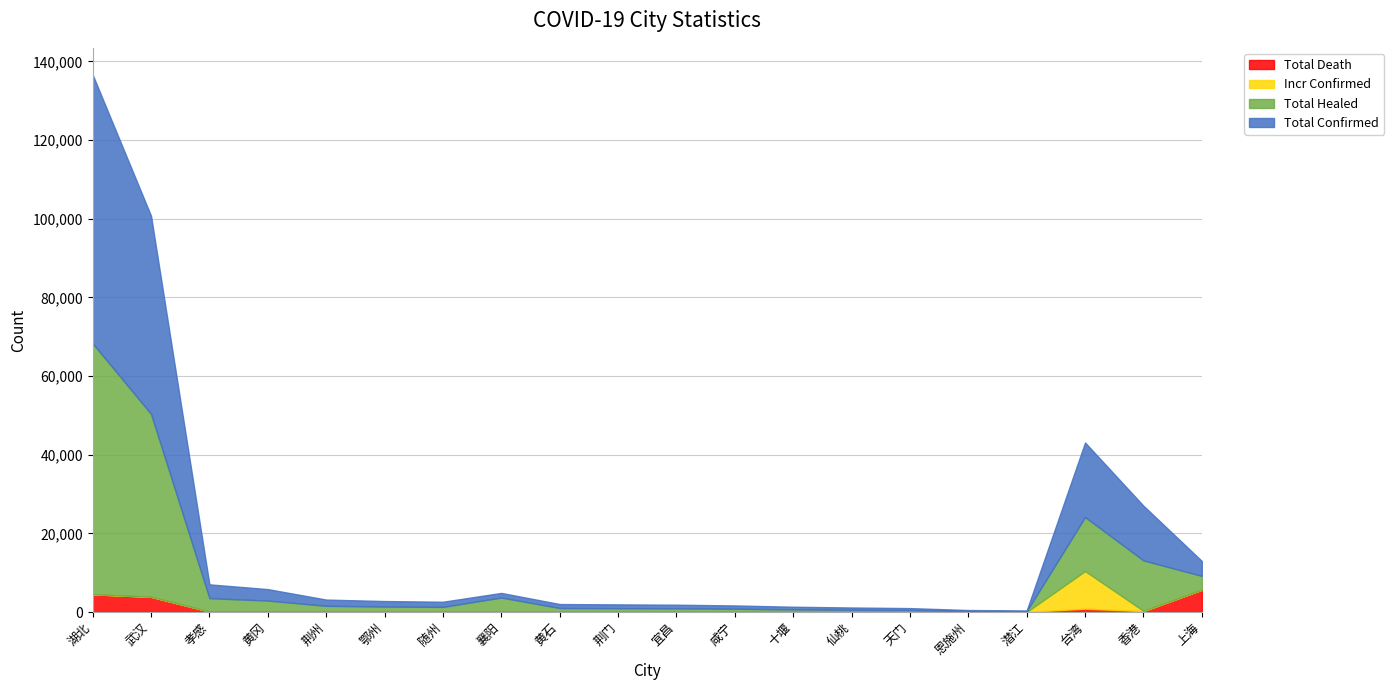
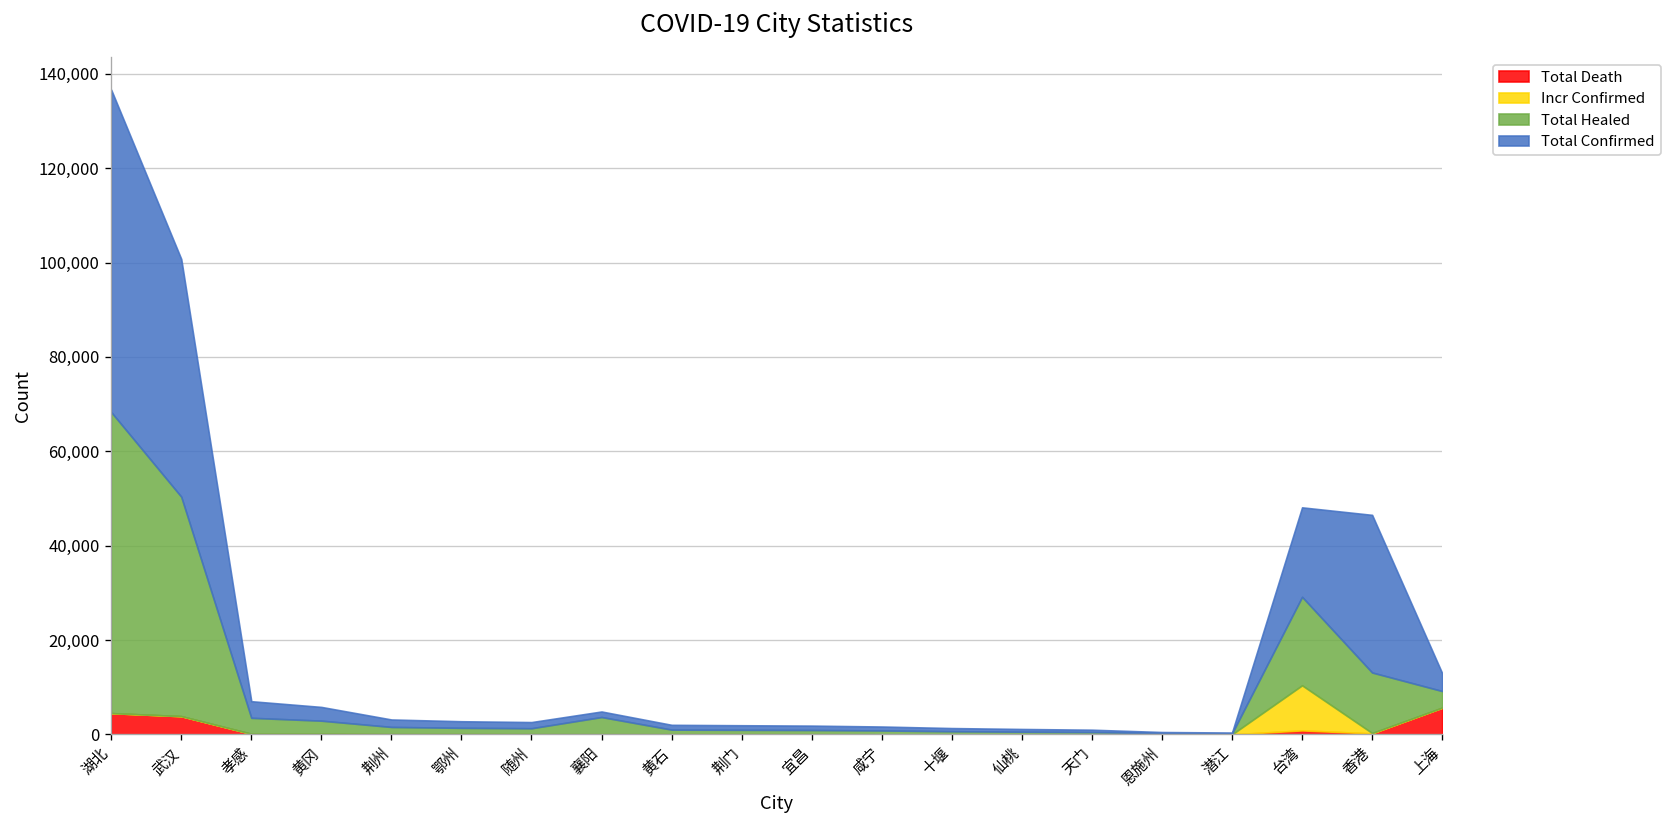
  {
    "Total Death": {
      "台湾": "1,000"
    },
    "Incr Confirmed": {
      "台湾": "10,000"
    },
    "Total Healed": {
      "湖北": "64,000",
      "武汉": "47,000",
      "孝感": "3,000",
      "黄冈": "3,000",
      "荆州": "2,000",
      "鄂州": "1,000",
      "随州": "1,000",
      "襄阳": "4,000",
      "黄石": "1,000",
      "荆门": "1,000",
      "宜昌": "1,000",
      "咸宁": "1,000",
      "十堰": "1,000",
-     "台湾": "14,000",
+     "台湾": "19,000",
      "香港": "13,000",
      "上海": "4,000"
    },
    "Total Confirmed": {
      "湖北": "68,000",
      "武汉": "50,000",
      "孝感": "4,000",
      "黄冈": "3,000",
      "荆州": "2,000",
      "鄂州": "1,000",
      "随州": "1,000",
      "襄阳": "1,000",
      "黄石": "1,000",
      "荆门": "1,000",
      "宜昌": "1,000",
      "咸宁": "1,000",
      "十堰": "1,000",
      "台湾": "19,000",
-     "香港": "14,000",
+     "香港": "33,000",
      "上海": "4,000"
    }
  }
